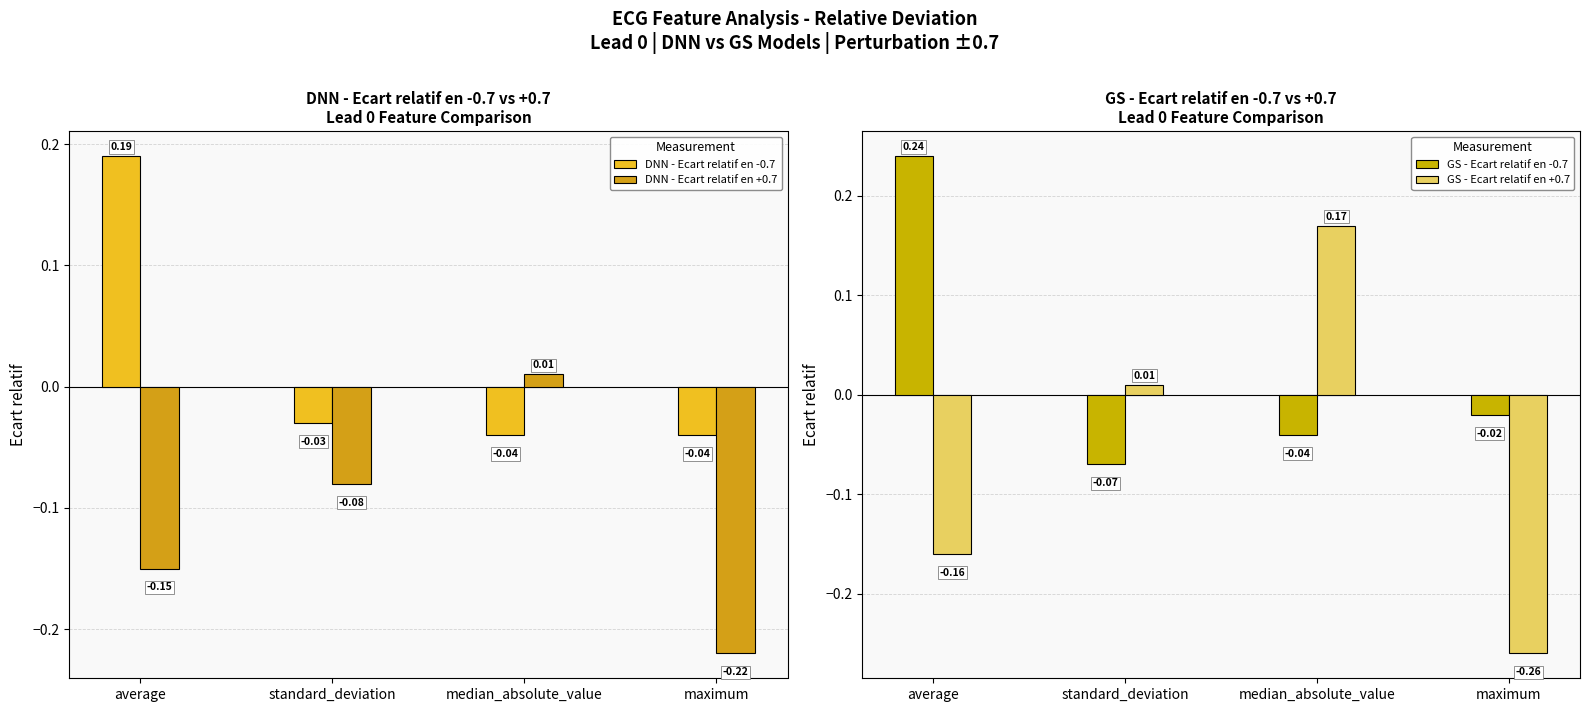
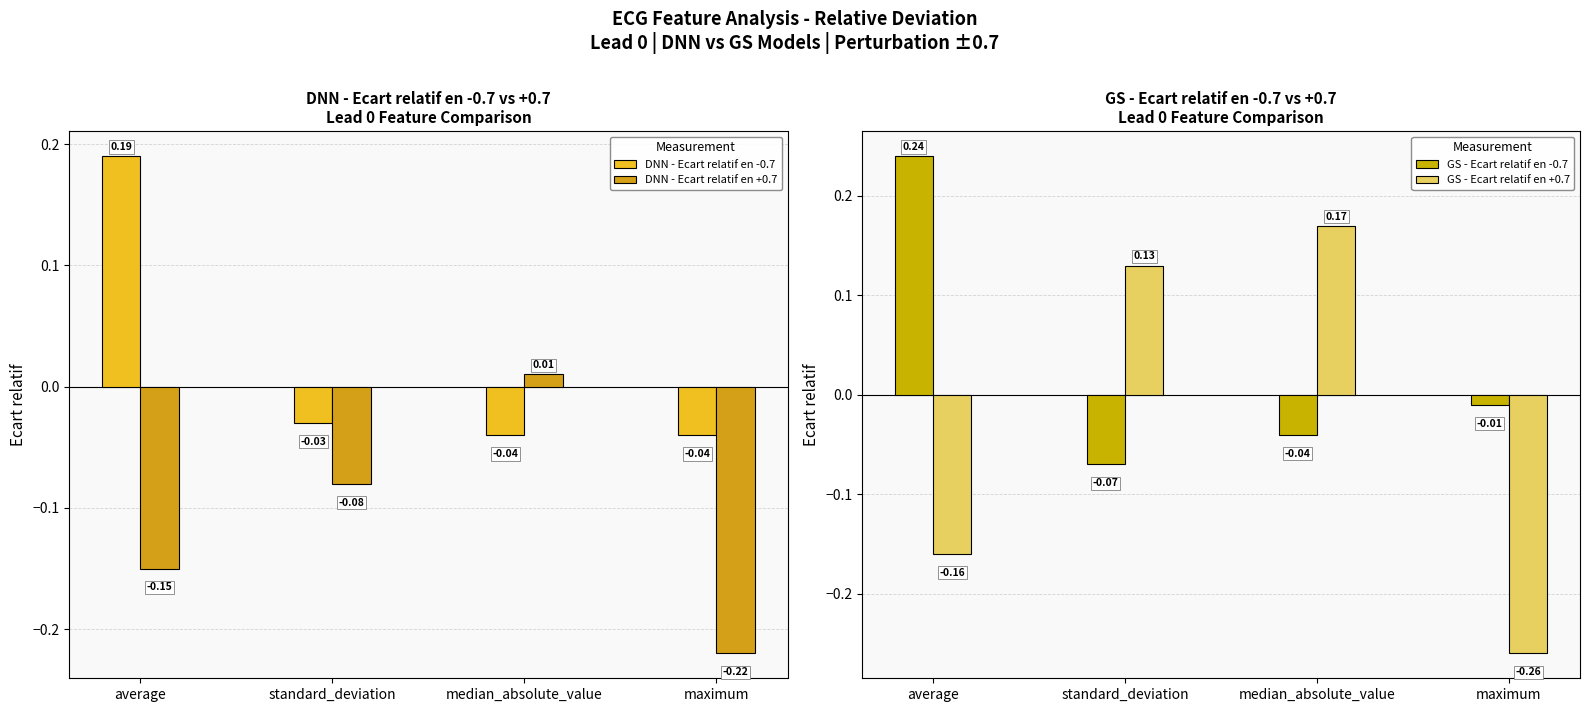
  {
    "GS - Ecart relatif en -0.7 vs +0.7 Lead 0 Feature Comparison": {
      "GS - Ecart relatif en -0.7": {
-       "maximum": -0.02
+       "maximum": -0.01
      },
      "GS - Ecart relatif en +0.7": {
-       "standard_deviation": 0.01
+       "standard_deviation": 0.13
      }
    }
  }
